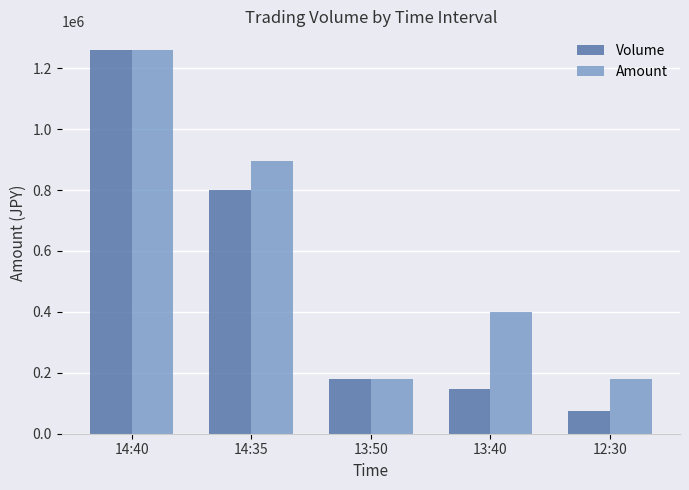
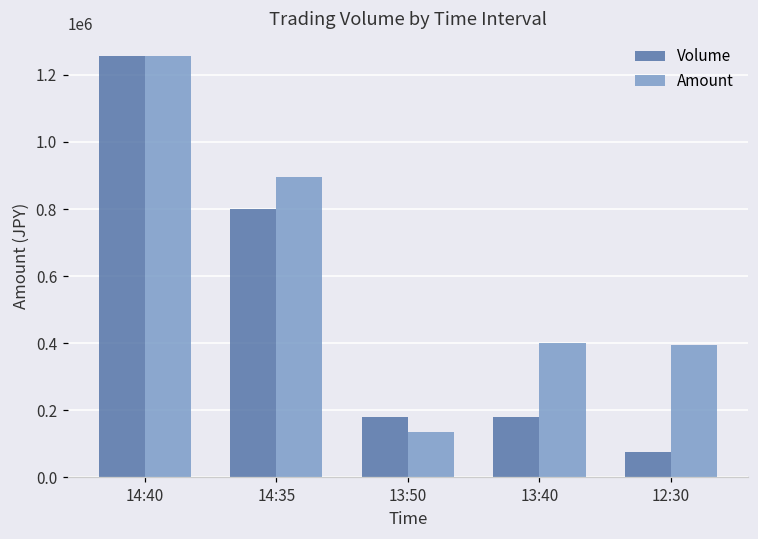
  {
    "Volume": {
      "14:40": 1260000,
      "14:35": 800000,
      "13:50": 180000,
-     "13:40": 150000,
+     "13:40": 180000,
      "12:30": 80000
    },
    "Amount": {
      "14:40": 1260000,
      "14:35": 900000,
-     "13:50": 180000,
+     "13:50": 140000,
      "13:40": 400000,
-     "12:30": 180000
+     "12:30": 390000
    }
  }
